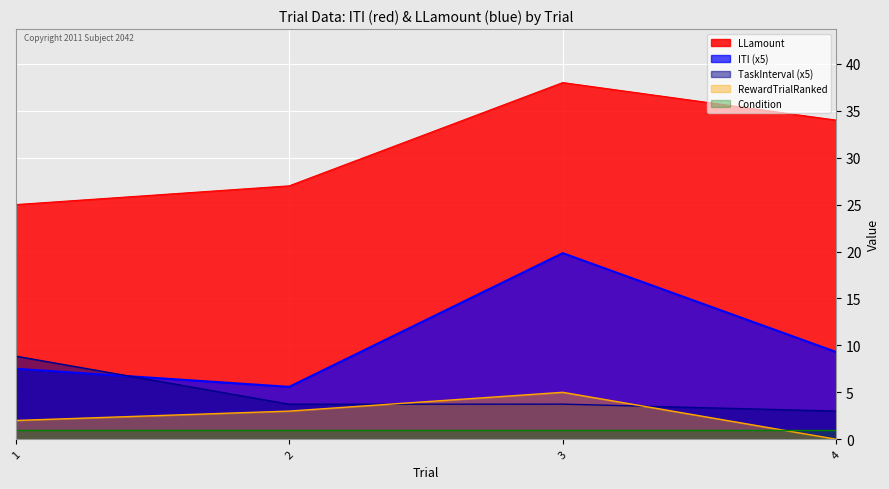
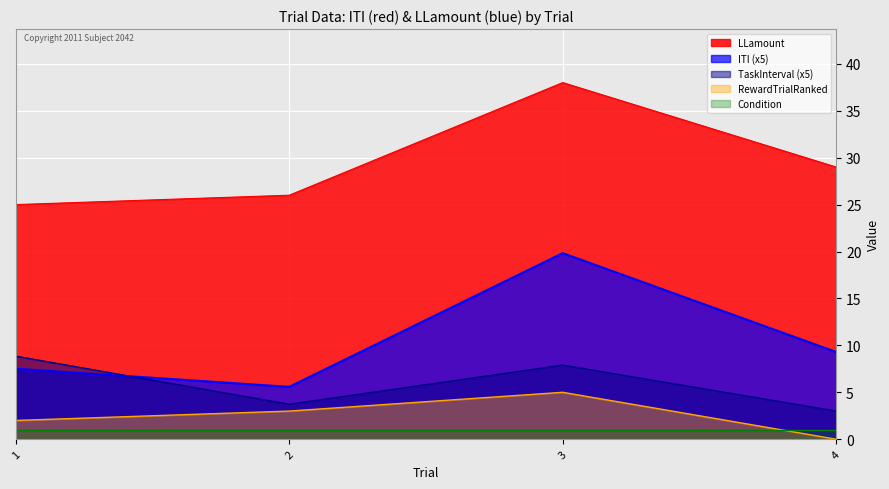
  {
    "LLamount": {
      "1": 25,
-     "2": 27,
+     "2": 26,
      "3": 38,
-     "4": 34
+     "4": 29
    },
    "ITI (x5)": {
      "1": 8,
      "2": 6,
      "3": 20,
      "4": 9
    },
    "TaskInterval (x5)": {
      "1": 9,
      "2": 4,
-     "3": 4,
+     "3": 8,
      "4": 3
    },
    "RewardTrialRanked": {
      "1": 2,
      "2": 3,
      "3": 5,
      "4": 0
    },
    "Condition": {
      "1": 1,
      "2": 1,
      "3": 1,
      "4": 1
    }
  }
